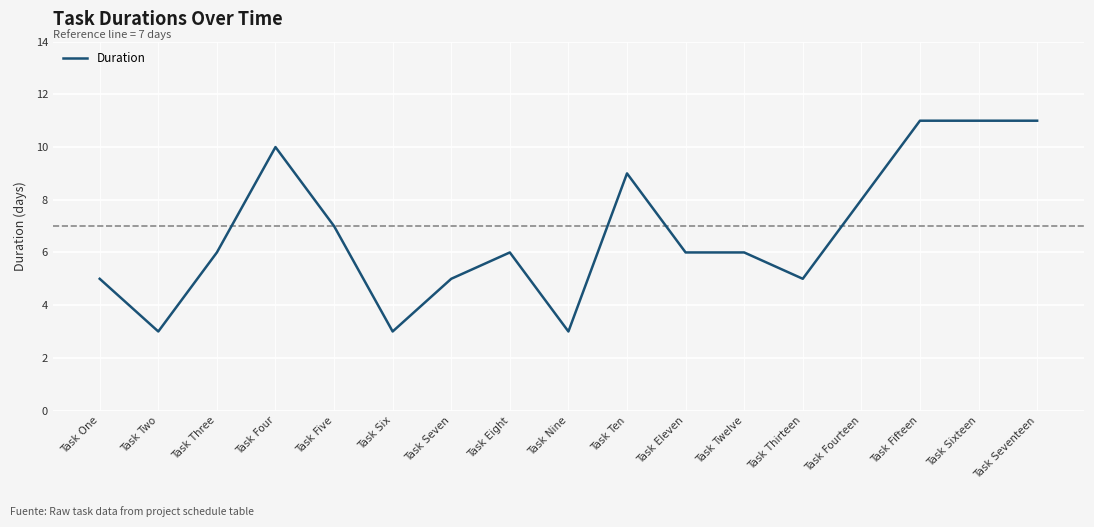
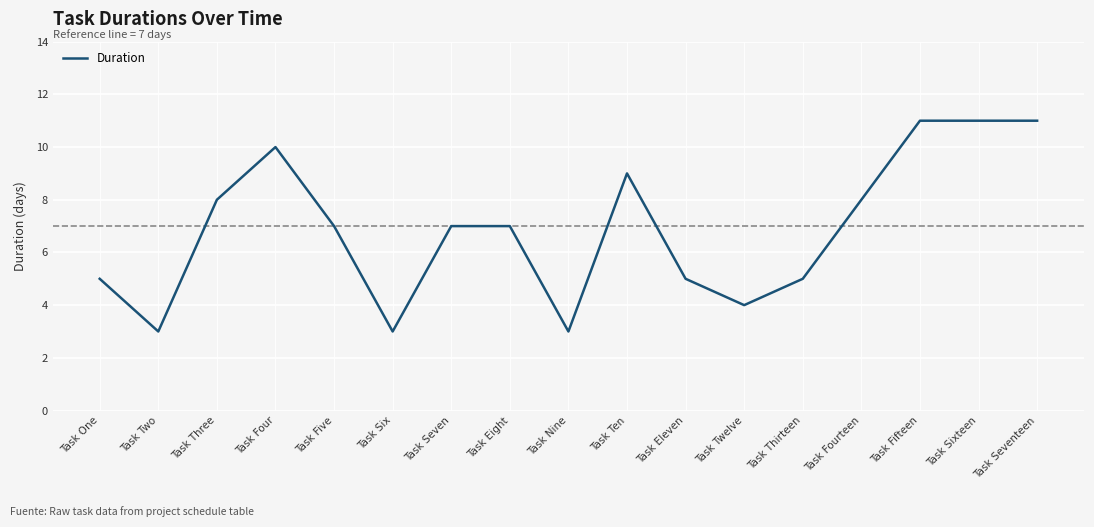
  {
    "Task One": 5,
    "Task Two": 3,
-   "Task Three": 6,
+   "Task Three": 8,
    "Task Four": 10,
    "Task Five": 7,
    "Task Six": 3,
-   "Task Seven": 5,
-   "Task Eight": 6,
+   "Task Seven": 7,
+   "Task Eight": 7,
    "Task Nine": 3,
    "Task Ten": 9,
-   "Task Eleven": 6,
-   "Task Twelve": 6,
+   "Task Eleven": 5,
+   "Task Twelve": 4,
    "Task Thirteen": 5,
    "Task Fourteen": 8,
    "Task Fifteen": 11,
    "Task Sixteen": 11,
    "Task Seventeen": 11
  }
